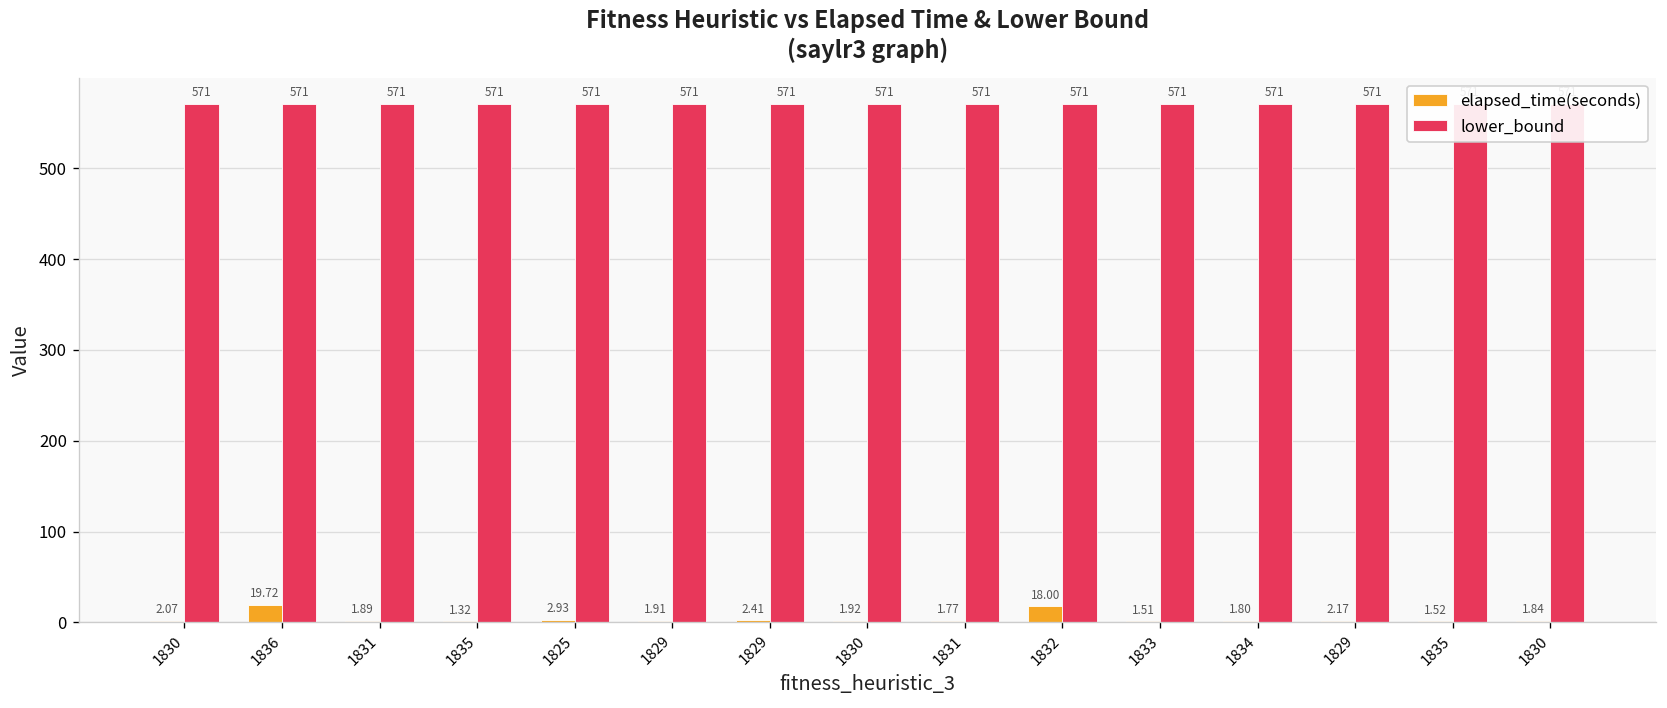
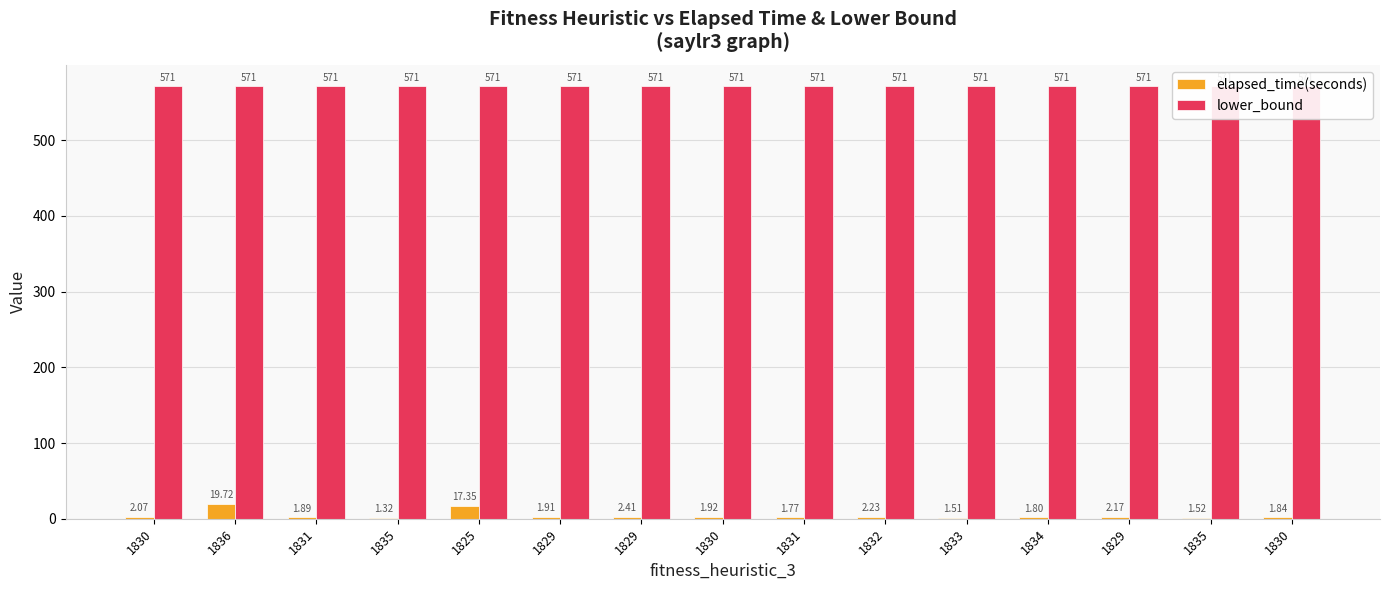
  {
    "elapsed_time(seconds)": {
      "1836": 19.72,
-     "1825": 2.93,
-     "1832": 18.00,
+     "1825": 17.35,
+     "1832": 2.23,
      "1833": 1.51,
      "1834": 1.80
    },
    "lower_bound": {
      "1836": 571,
      "1825": 571,
      "1832": 571,
      "1833": 571,
      "1834": 571
    }
  }
